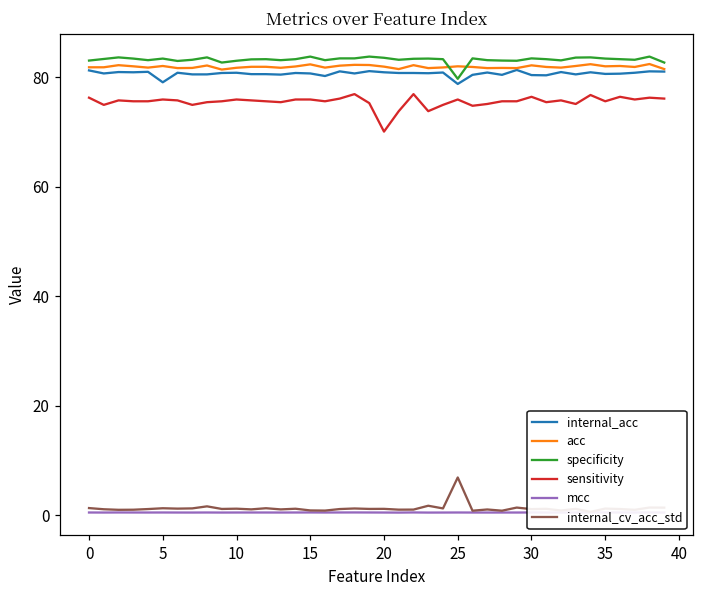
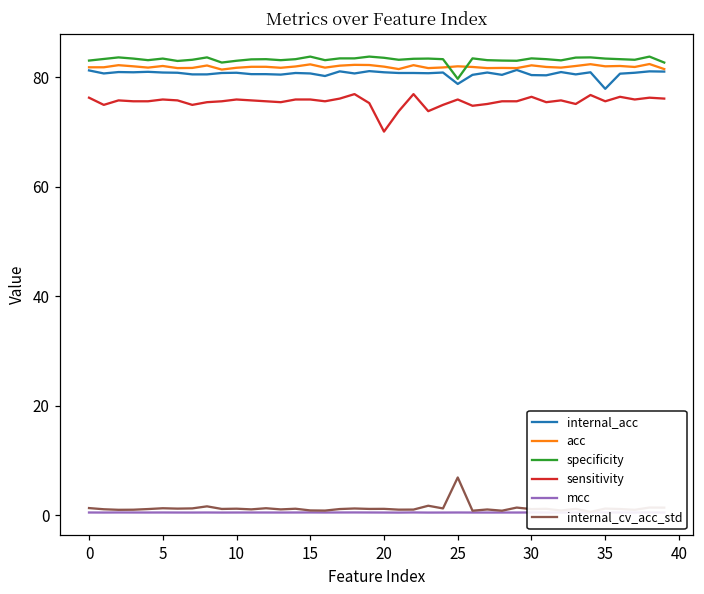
  {
    "internal_acc": {
      "0": 81,
-     "5": 79,
+     "5": 81,
      "10": 81,
      "15": 81,
      "20": 81,
      "25": 79,
      "30": 80,
-     "35": 81
+     "35": 78
    },
    "acc": {
      "0": 82,
      "5": 82,
      "10": 82,
      "15": 82,
      "20": 82,
      "25": 82,
      "30": 82,
      "35": 82
    },
    "specificity": {
      "0": 83,
      "5": 83,
      "10": 83,
      "15": 84,
      "20": 84,
      "25": 80,
      "30": 83,
      "35": 83
    },
    "sensitivity": {
      "0": 76,
      "5": 76,
      "10": 76,
      "15": 76,
      "20": 70,
      "25": 76,
      "30": 76,
      "35": 76
    },
    "mcc": {
      "0": 1,
      "5": 1,
      "10": 1,
      "20": 1,
      "25": 1
    },
    "internal_cv_acc_std": {
      "0": 1,
      "5": 1,
      "10": 1,
      "20": 1,
      "25": 7
    }
  }
